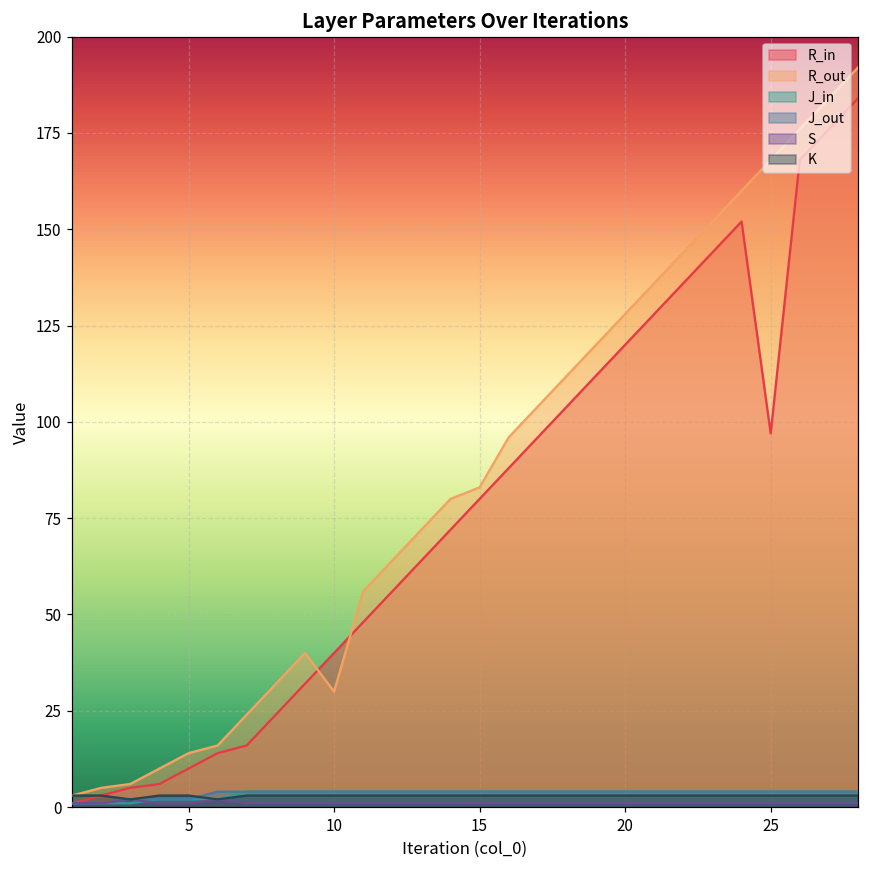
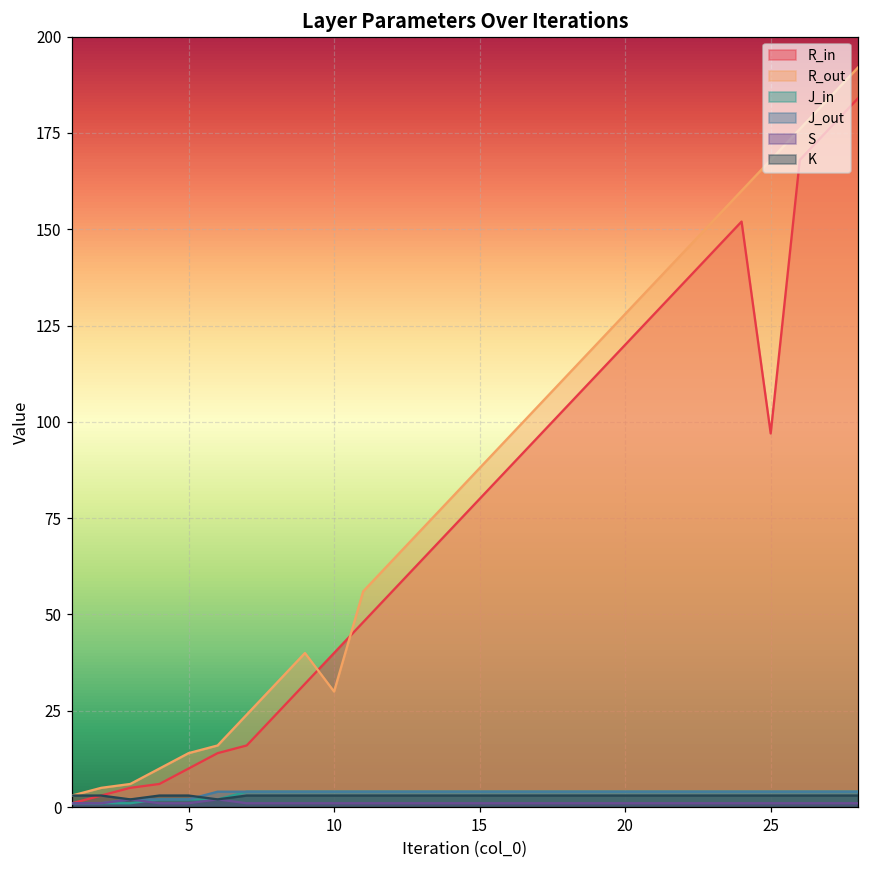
  {
    "R_in": {
      "5": 10,
      "10": 40,
      "15": 80,
      "20": 120,
      "25": 97
    },
    "R_out": {
      "5": 14,
      "10": 30,
-     "15": 83,
+     "15": 88,
      "20": 128
    },
    "K": {
      "5": 3,
      "10": 3,
      "15": 3,
      "20": 3,
      "25": 3
    }
  }
